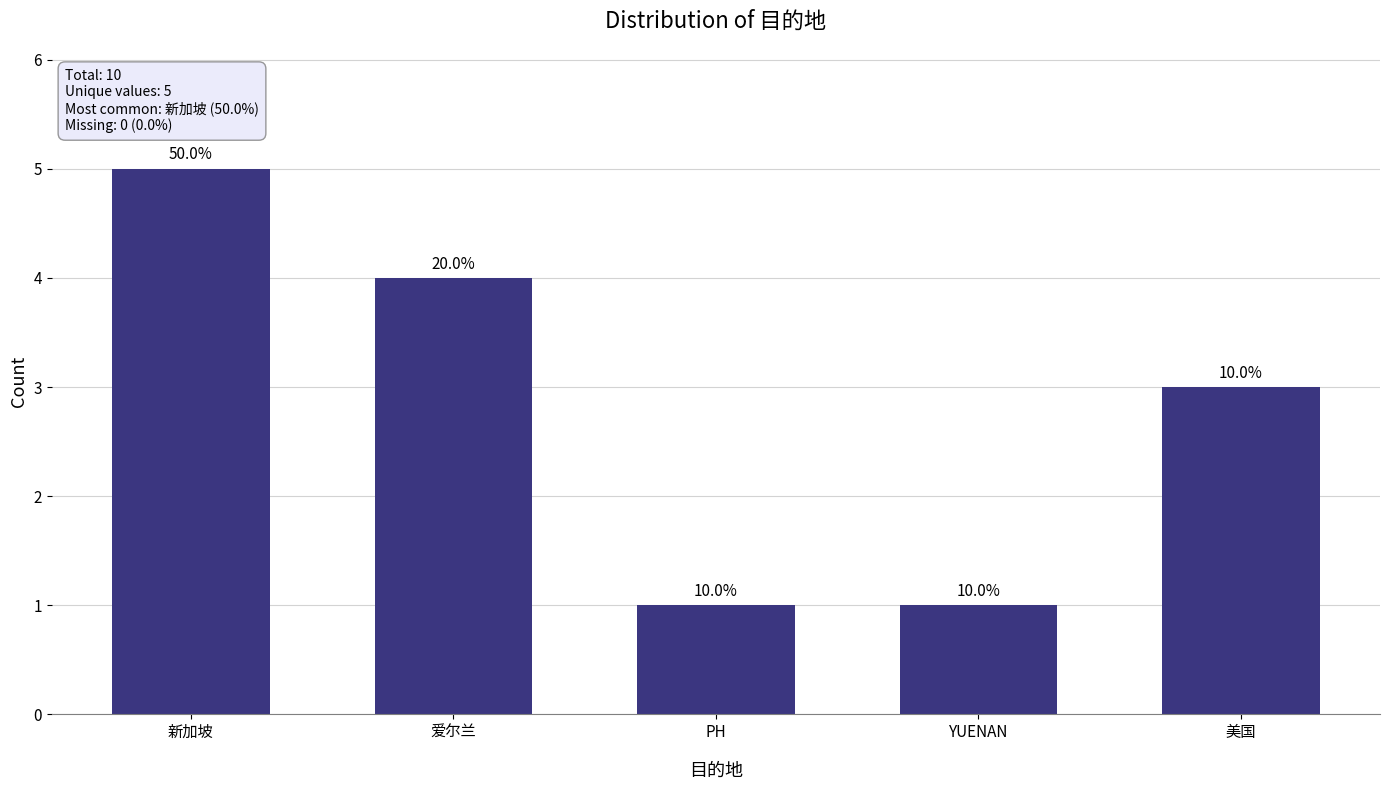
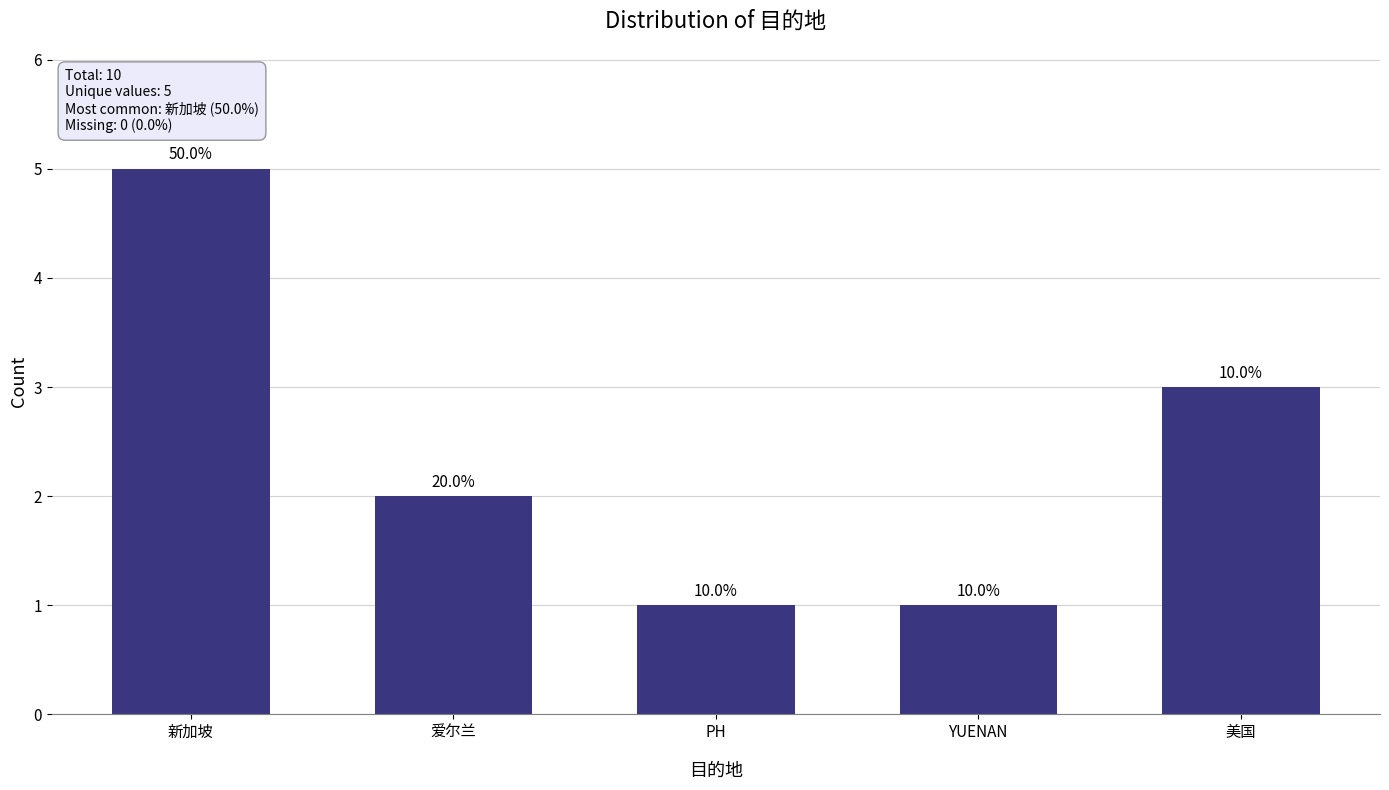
  {
-   "爱尔兰": 4
+   "爱尔兰": 2
  }
